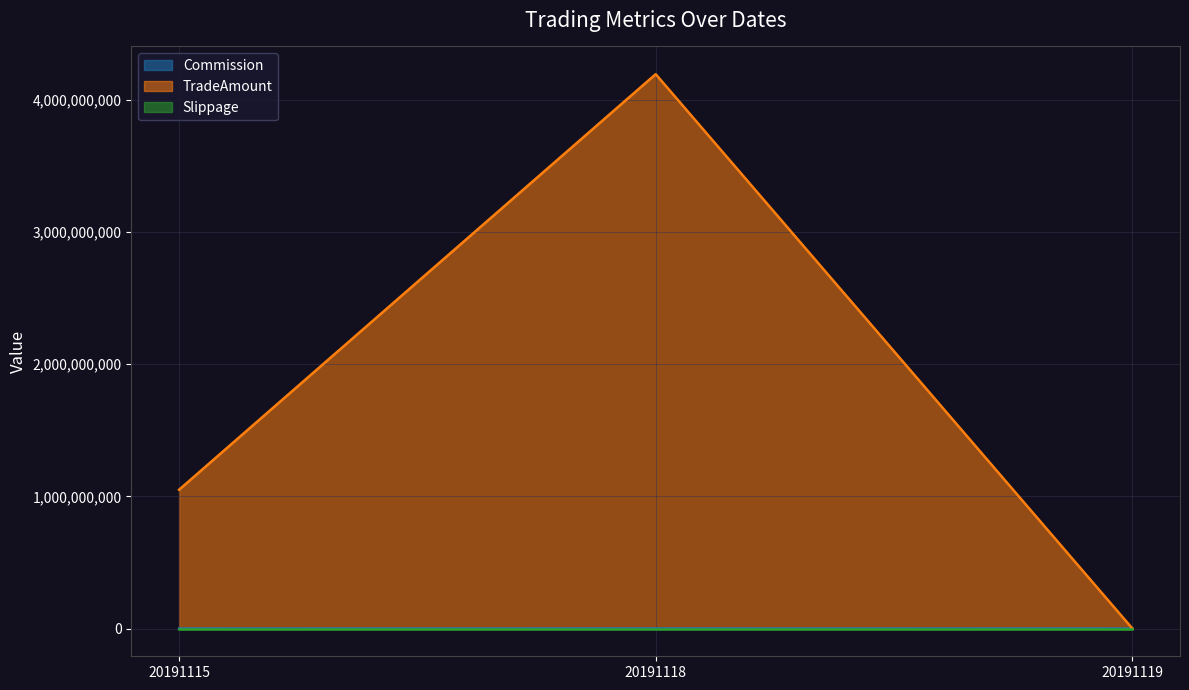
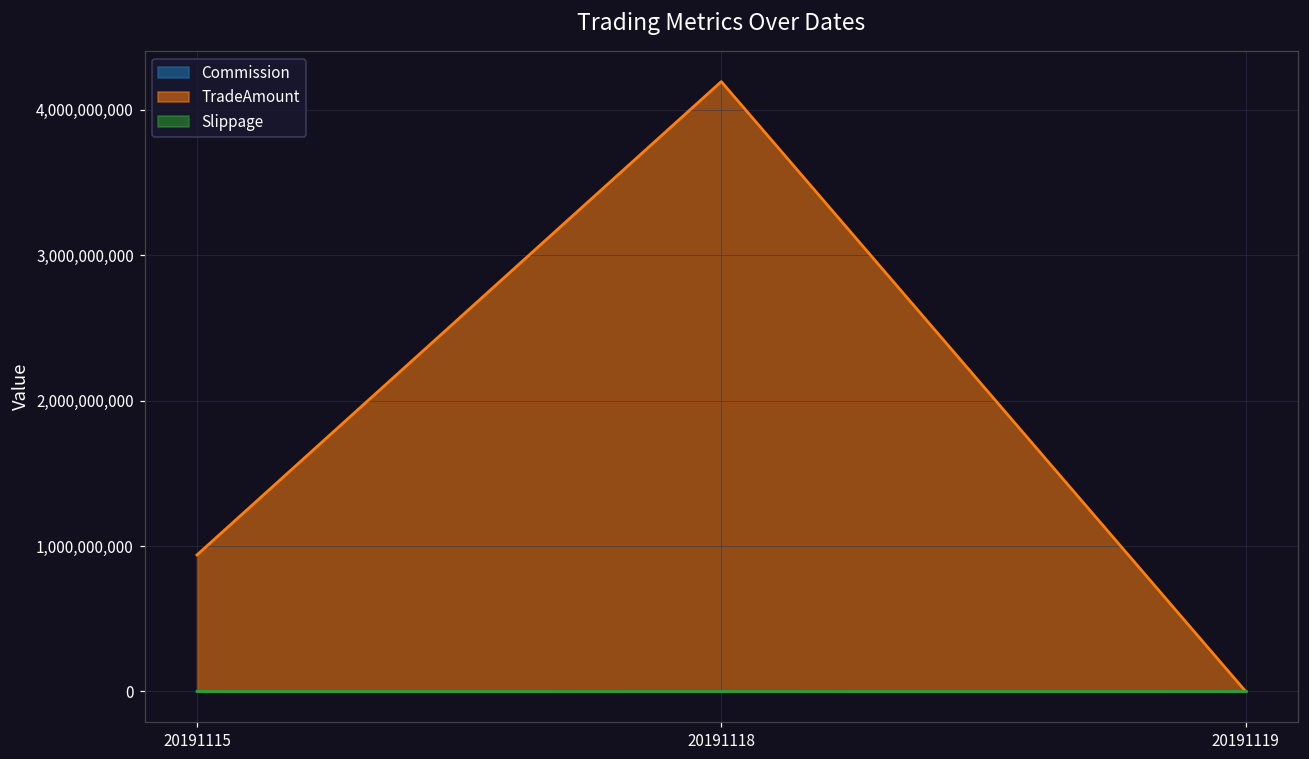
  {
    "TradeAmount": {
-     "20191115": "1,050,000,000",
+     "20191115": "940,000,000",
      "20191118": "4,190,000,000"
    }
  }
